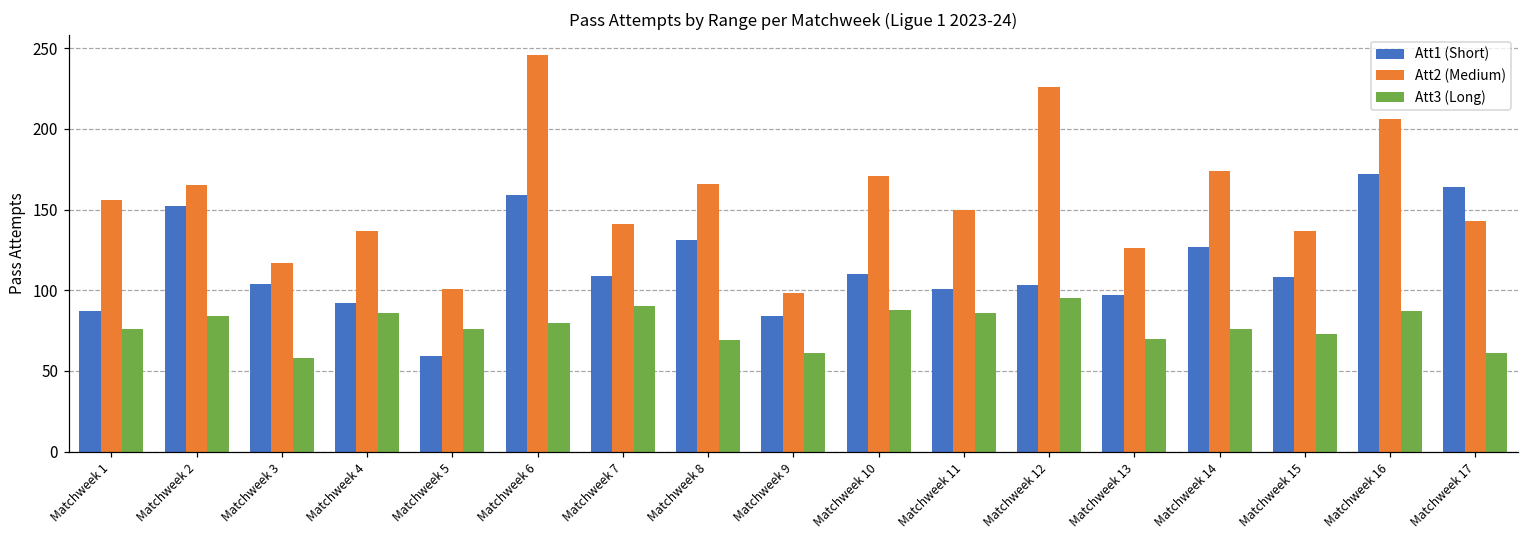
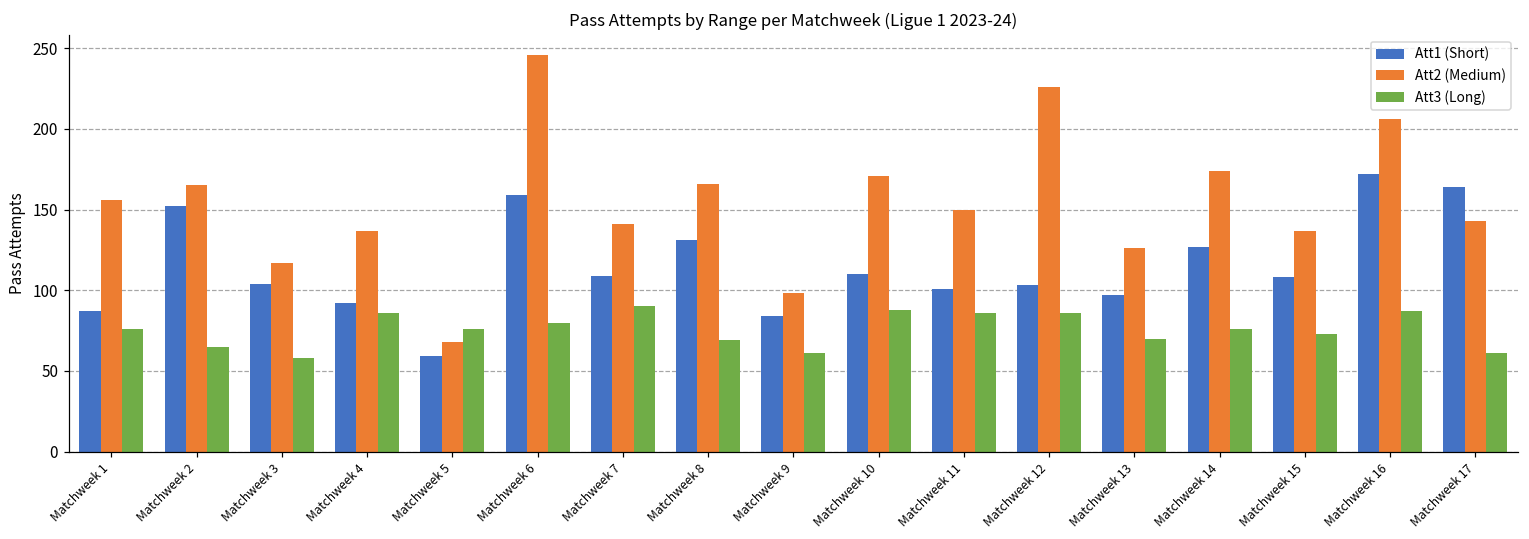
  {
    "Att1 (Short)": {
      "Matchweek 1": 87,
      "Matchweek 2": 152,
      "Matchweek 3": 104,
      "Matchweek 4": 92,
      "Matchweek 5": 59,
      "Matchweek 6": 159,
      "Matchweek 7": 109,
      "Matchweek 8": 131,
      "Matchweek 9": 84,
      "Matchweek 10": 110,
      "Matchweek 11": 101,
      "Matchweek 12": 103,
      "Matchweek 13": 97,
      "Matchweek 14": 127,
      "Matchweek 15": 108,
      "Matchweek 16": 172,
      "Matchweek 17": 164
    },
    "Att2 (Medium)": {
      "Matchweek 1": 156,
      "Matchweek 2": 165,
      "Matchweek 3": 117,
      "Matchweek 4": 137,
-     "Matchweek 5": 101,
+     "Matchweek 5": 68,
      "Matchweek 6": 246,
      "Matchweek 7": 141,
      "Matchweek 8": 166,
      "Matchweek 9": 98,
      "Matchweek 10": 171,
      "Matchweek 11": 150,
      "Matchweek 12": 226,
      "Matchweek 13": 126,
      "Matchweek 14": 174,
      "Matchweek 15": 137,
      "Matchweek 16": 206,
      "Matchweek 17": 143
    },
    "Att3 (Long)": {
      "Matchweek 1": 76,
-     "Matchweek 2": 84,
+     "Matchweek 2": 65,
      "Matchweek 3": 58,
      "Matchweek 4": 86,
      "Matchweek 5": 76,
      "Matchweek 6": 80,
      "Matchweek 7": 90,
      "Matchweek 8": 69,
      "Matchweek 9": 61,
      "Matchweek 10": 88,
      "Matchweek 11": 86,
-     "Matchweek 12": 95,
+     "Matchweek 12": 86,
      "Matchweek 13": 70,
      "Matchweek 14": 76,
      "Matchweek 15": 73,
      "Matchweek 16": 87,
      "Matchweek 17": 61
    }
  }
